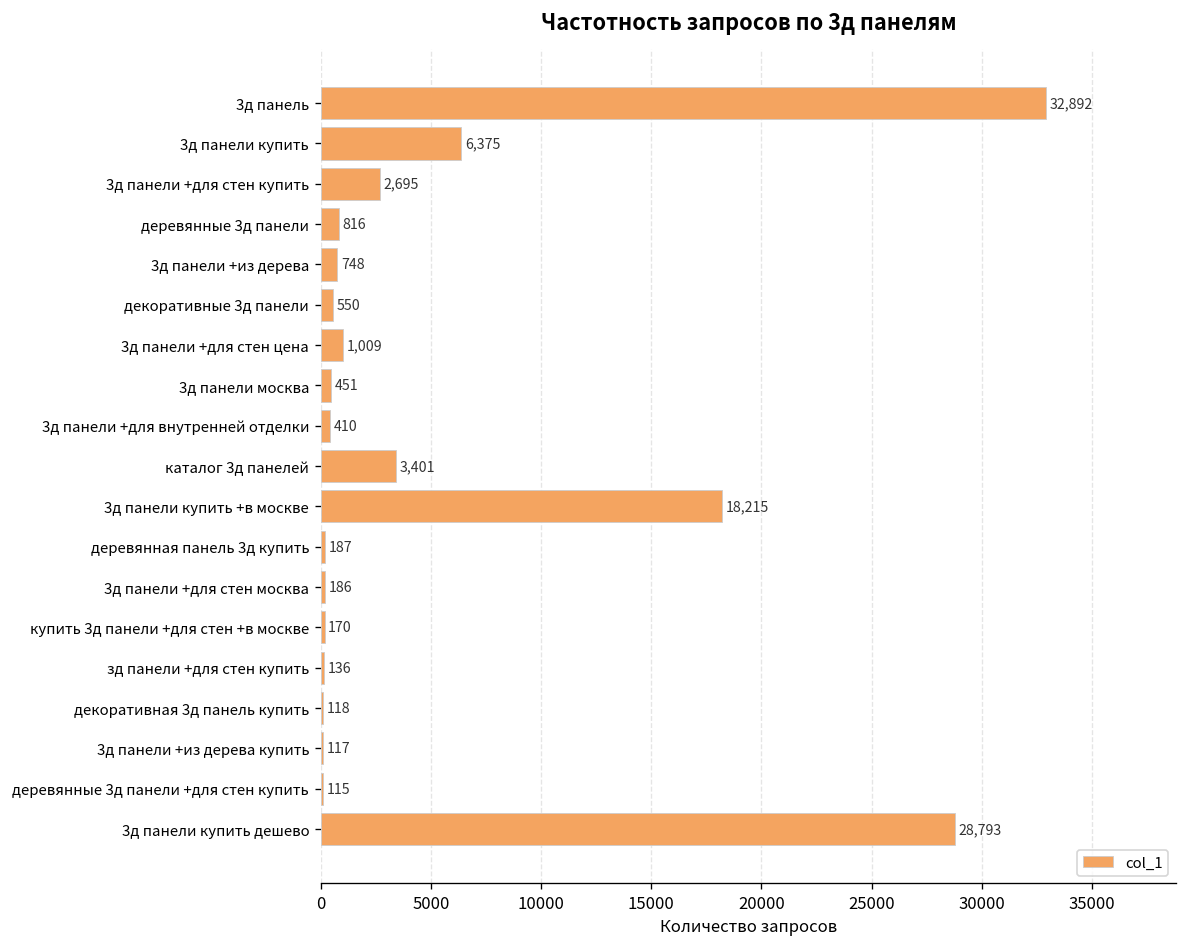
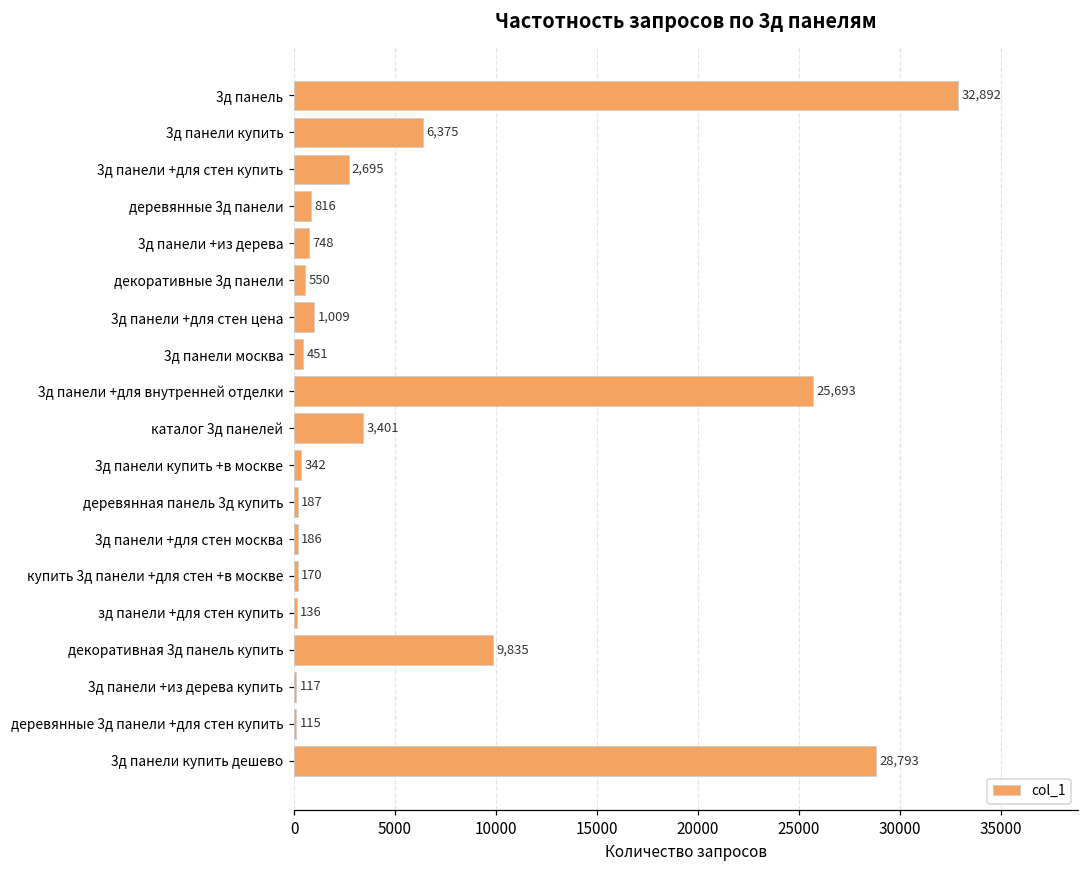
  {
    "3д панель": "32,892",
    "3д панели купить": "6,375",
    "3д панели +для стен купить": "2,695",
    "деревянные 3д панели": "816",
    "3д панели +из дерева": "748",
    "декоративные 3д панели": "550",
    "3д панели +для стен цена": "1,009",
    "3д панели москва": "451",
-   "3д панели +для внутренней отделки": "410",
+   "3д панели +для внутренней отделки": "25,693",
    "каталог 3д панелей": "3,401",
-   "3д панели купить +в москве": "18,215",
+   "3д панели купить +в москве": "342",
    "деревянная панель 3д купить": "187",
    "3д панели +для стен москва": "186",
    "купить 3д панели +для стен +в москве": "170",
    "зд панели +для стен купить": "136",
-   "декоративная 3д панель купить": "118",
+   "декоративная 3д панель купить": "9,835",
    "3д панели +из дерева купить": "117",
    "деревянные 3д панели +для стен купить": "115",
    "3д панели купить дешево": "28,793"
  }
